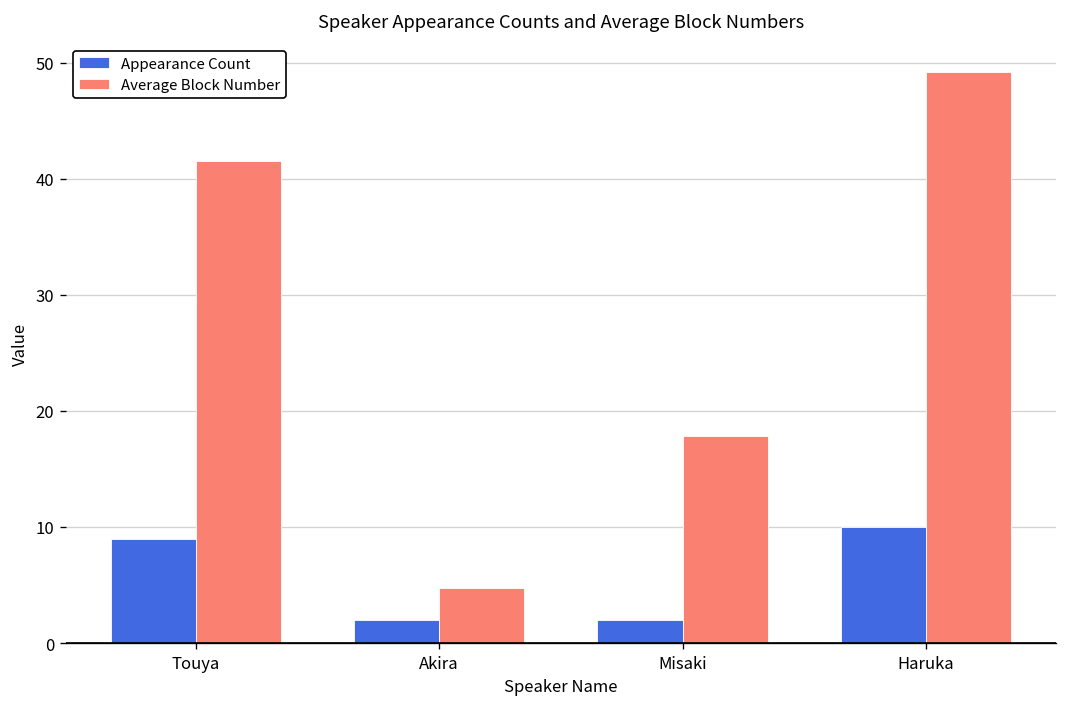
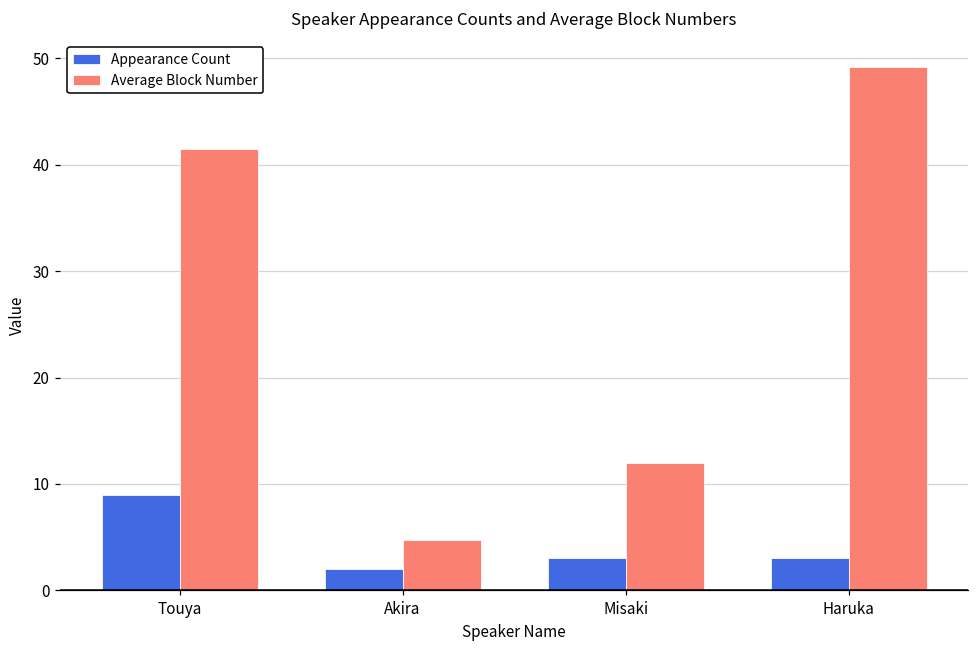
  {
    "Appearance Count": {
      "Touya": 9,
      "Akira": 2,
-     "Misaki": 2,
-     "Haruka": 10
+     "Misaki": 3,
+     "Haruka": 3
    },
    "Average Block Number": {
      "Touya": 42,
      "Akira": 5,
-     "Misaki": 18,
+     "Misaki": 12,
      "Haruka": 49
    }
  }
